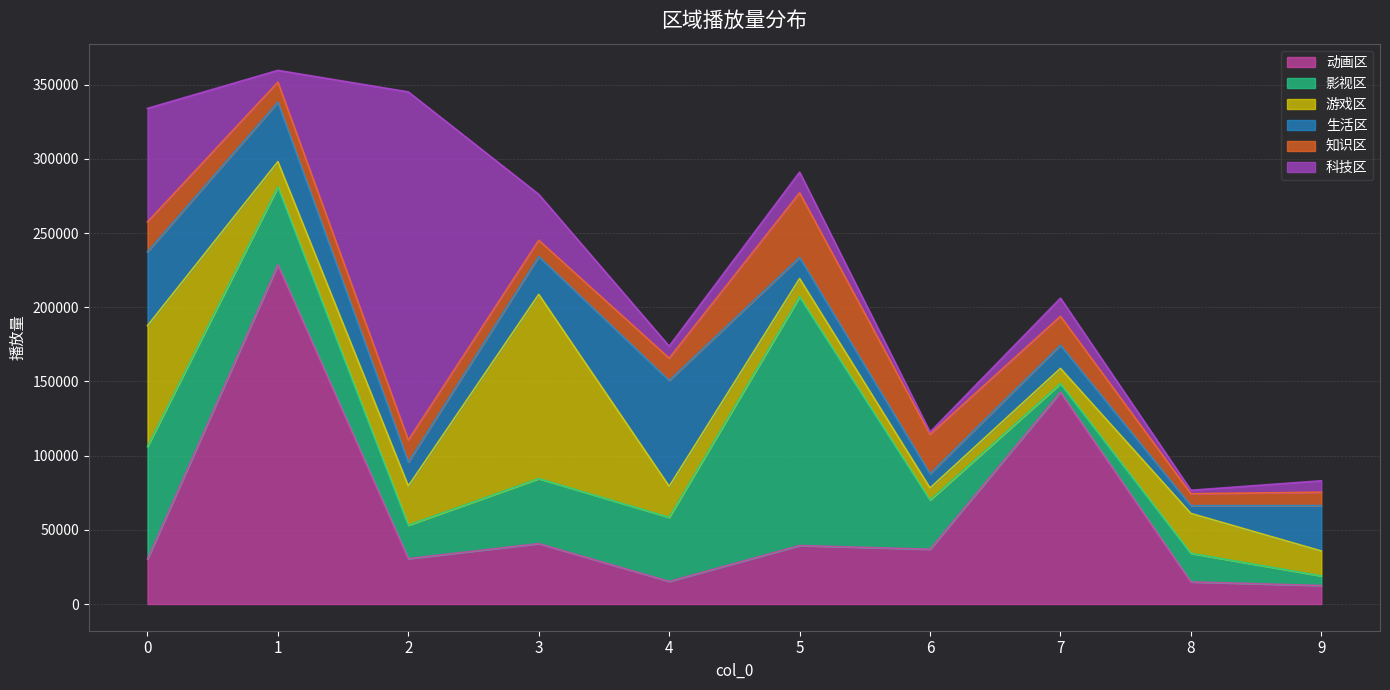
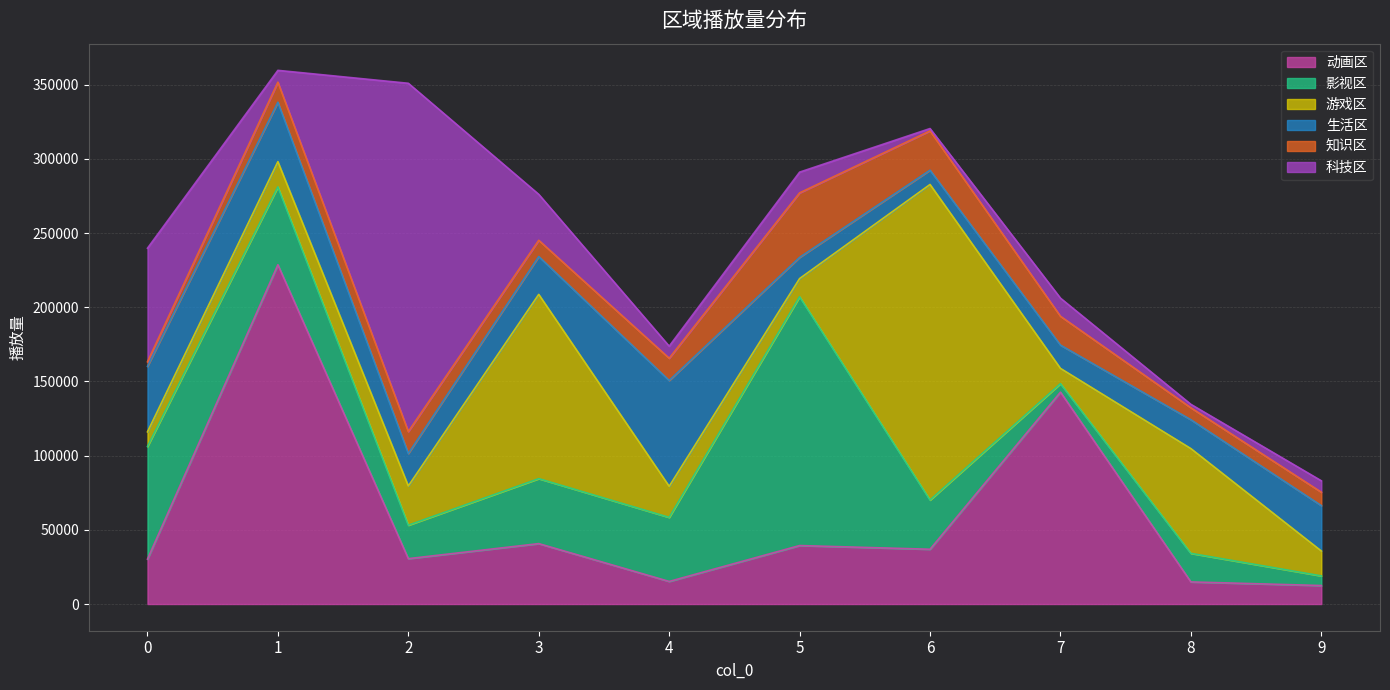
  {
    "影视区": {
      "0": 76000,
      "1": 52000,
      "2": 23000,
      "3": 44000,
      "4": 43000,
      "5": 168000,
      "6": 33000,
      "7": 6000,
      "8": 19000,
      "9": 7000
    },
    "游戏区": {
-     "0": 81000,
+     "0": 10000,
      "1": 17000,
      "2": 26000,
      "3": 124000,
      "4": 21000,
      "5": 12000,
-     "6": 8000,
+     "6": 213000,
      "7": 10000,
-     "8": 27000,
+     "8": 71000,
      "9": 17000
    },
    "生活区": {
-     "0": 50000,
+     "0": 44000,
      "1": 40000,
-     "2": 16000,
+     "2": 22000,
      "3": 26000,
      "4": 71000,
      "5": 14000,
      "6": 10000,
      "7": 16000,
-     "8": 5000,
+     "8": 19000,
      "9": 31000
    },
    "知识区": {
-     "0": 20000,
+     "0": 3000,
      "1": 14000,
      "2": 15000,
      "3": 11000,
      "4": 15000,
      "5": 43000,
      "7": 19000,
      "8": 8000,
      "9": 9000
    }
  }
